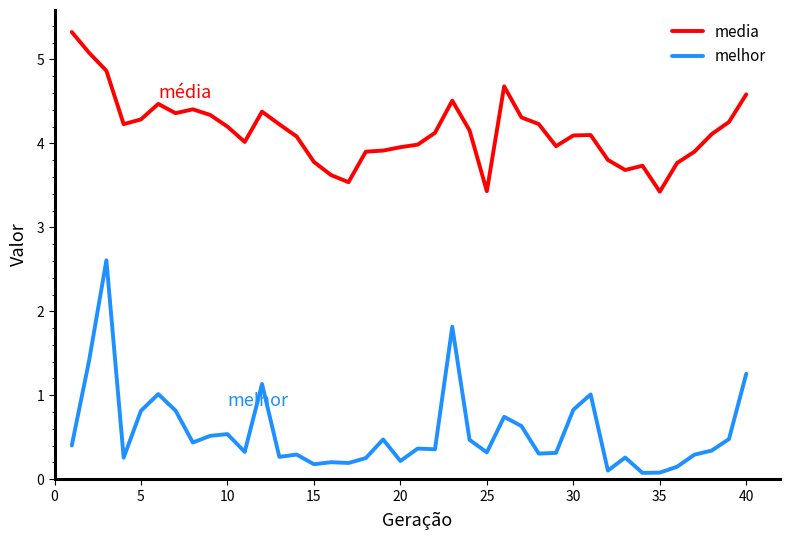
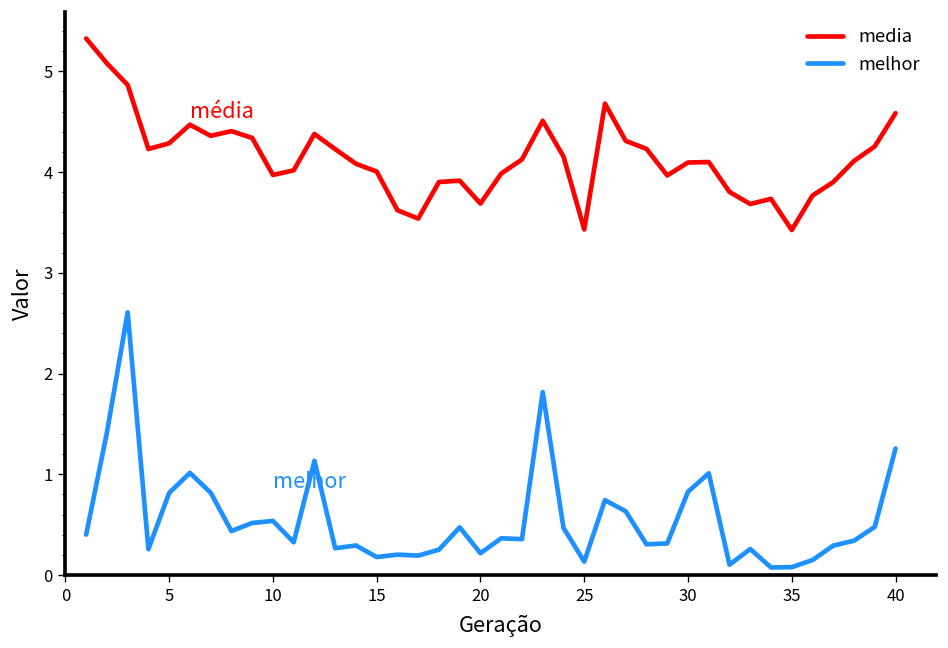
  {
    "media": {
      "5": 4.3,
-     "10": 4.2,
-     "15": 3.8,
-     "20": 4.0,
+     "10": 4.0,
+     "15": 4.0,
+     "20": 3.7,
      "25": 3.4,
      "30": 4.1,
      "35": 3.4,
      "40": 4.6
    },
    "melhor": {
      "5": 0.8,
      "10": 0.5,
      "15": 0.2,
      "20": 0.2,
-     "25": 0.3,
+     "25": 0.1,
      "30": 0.8,
      "35": 0.1,
      "40": 1.3
    }
  }
